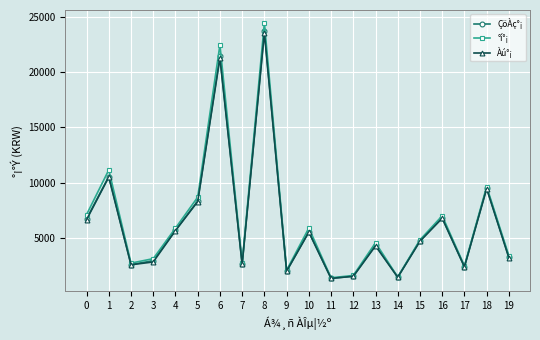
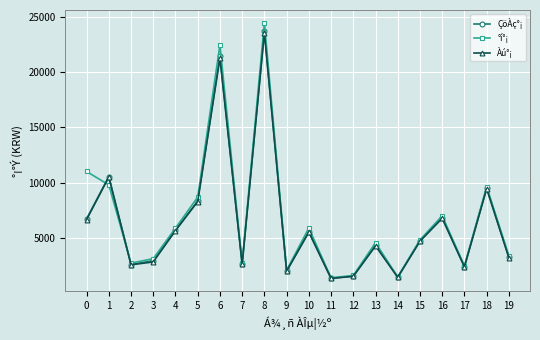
  {
    "°í°¡": {
-     "0": 7100,
-     "1": 11200,
+     "0": 11000,
+     "1": 9800,
      "5": 8700,
      "6": 22500,
      "8": 24500,
      "10": 5900
    }
  }
